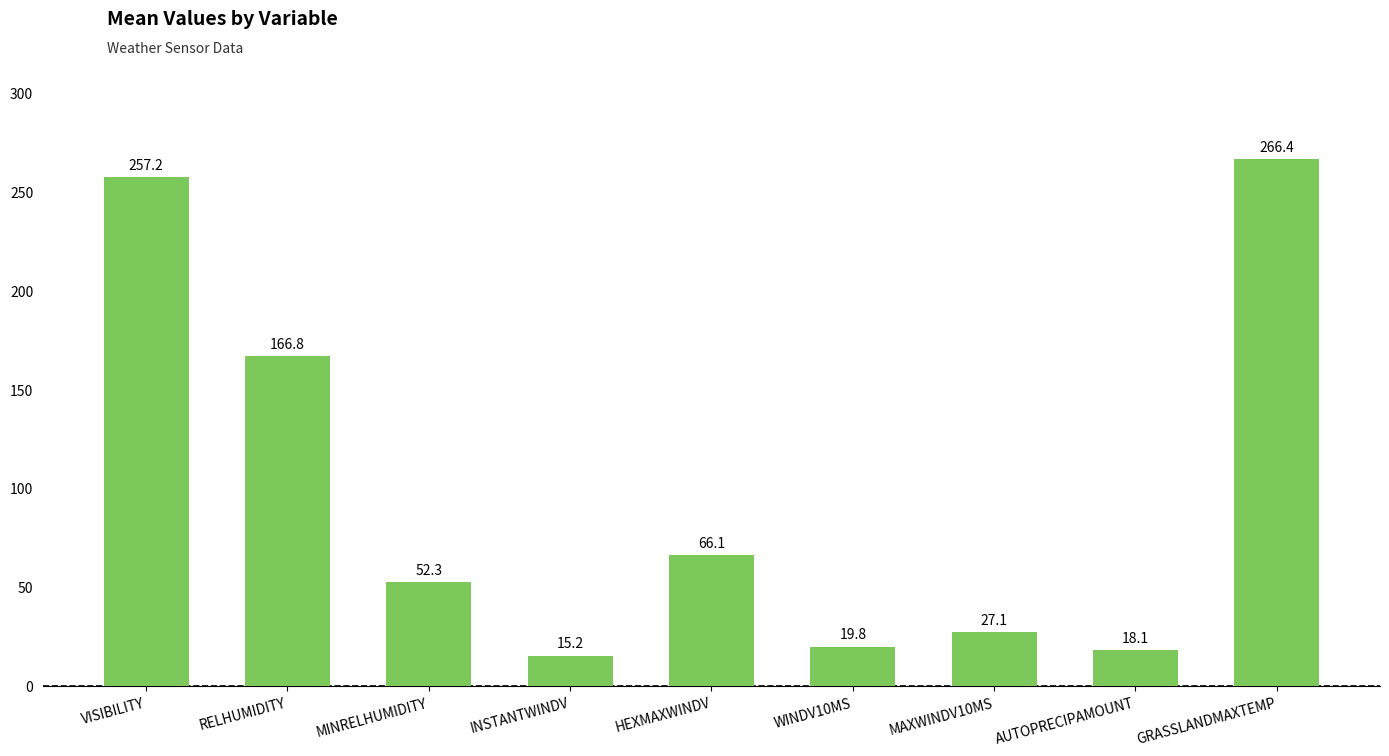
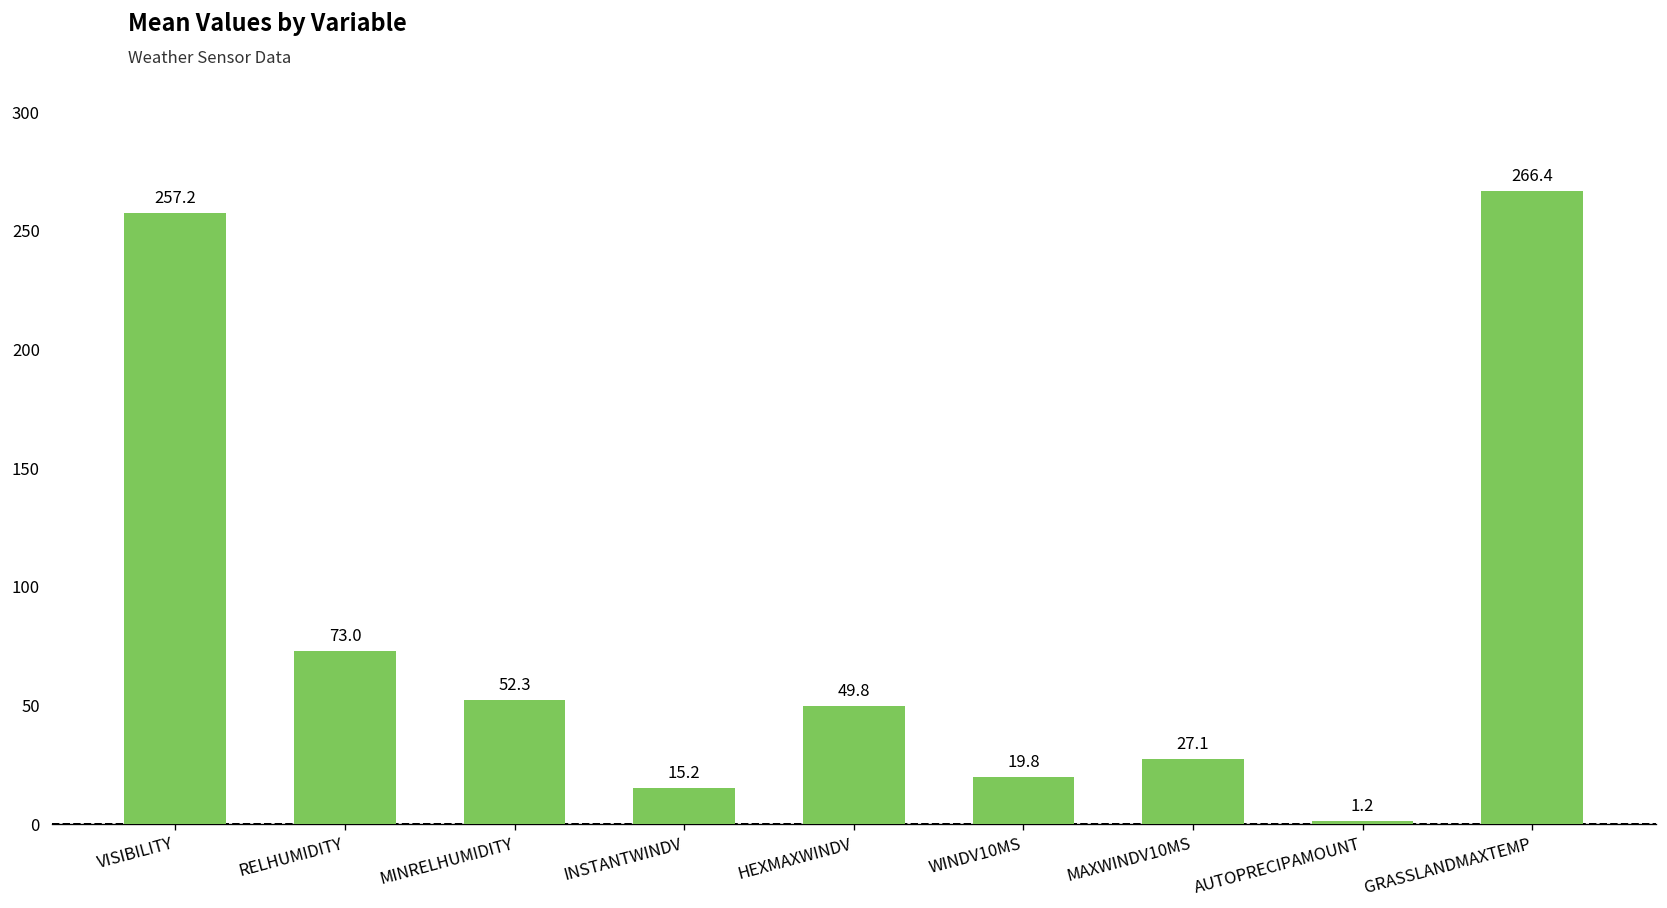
  {
    "VISIBILITY": 257.2,
-   "RELHUMIDITY": 166.8,
+   "RELHUMIDITY": 73.0,
    "MINRELHUMIDITY": 52.3,
    "INSTANTWINDV": 15.2,
-   "HEXMAXWINDV": 66.1,
+   "HEXMAXWINDV": 49.8,
    "WINDV10MS": 19.8,
    "MAXWINDV10MS": 27.1,
-   "AUTOPRECIPAMOUNT": 18.1,
+   "AUTOPRECIPAMOUNT": 1.2,
    "GRASSLANDMAXTEMP": 266.4
  }
